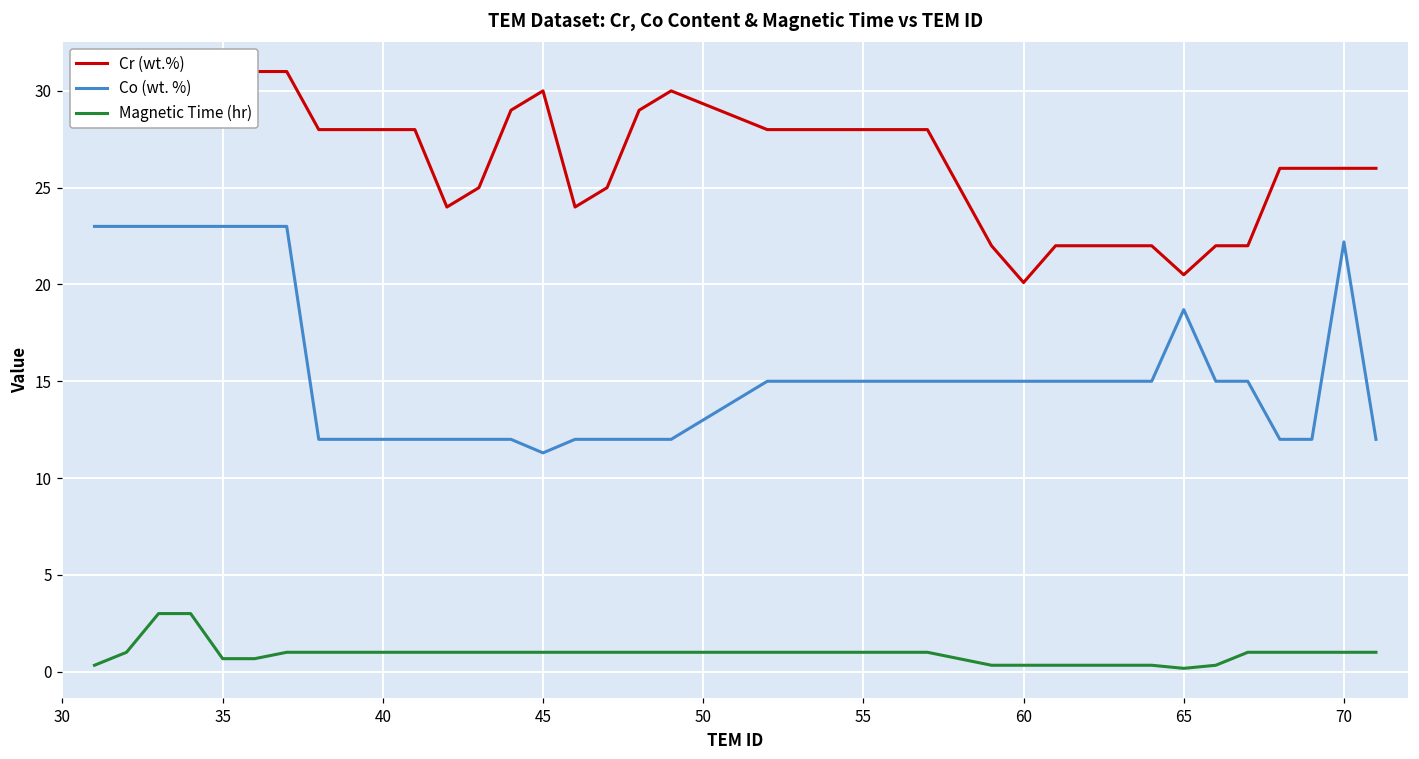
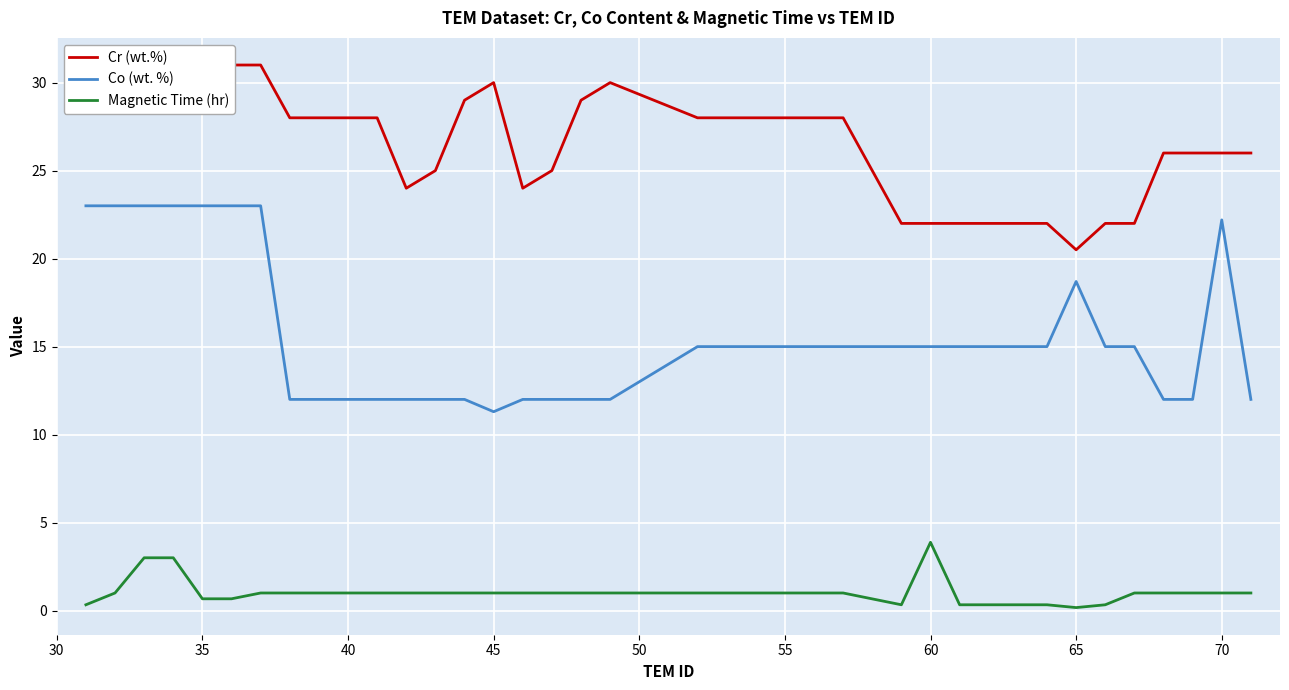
  {
    "Cr (wt.%)": {
      "40": 28.0,
      "45": 30.0,
      "55": 28.0,
-     "60": 20.1,
+     "60": 22.0,
      "65": 20.5,
      "70": 26.0
    },
    "Co (wt. %)": {
      "35": 23.0,
      "40": 12.0,
      "45": 11.3,
      "55": 15.0,
      "60": 15.0,
      "65": 18.7,
      "70": 22.2
    },
    "Magnetic Time (hr)": {
      "35": 0.7,
      "40": 1.0,
      "45": 1.0,
      "55": 1.0,
-     "60": 0.3,
+     "60": 3.9,
      "65": 0.2,
      "70": 1.0
    }
  }
